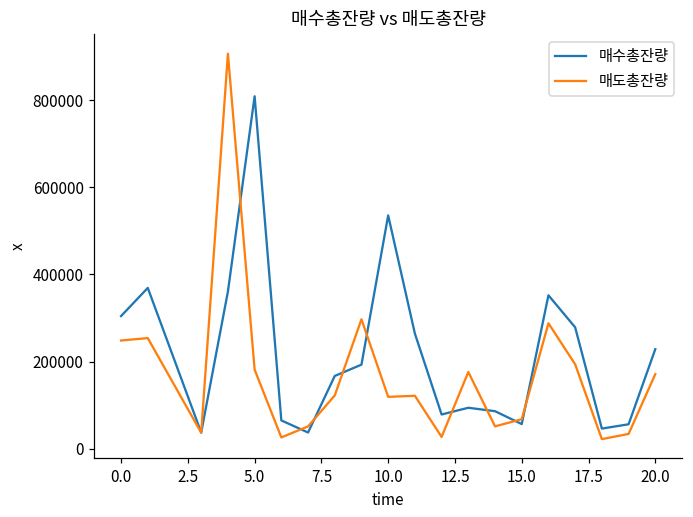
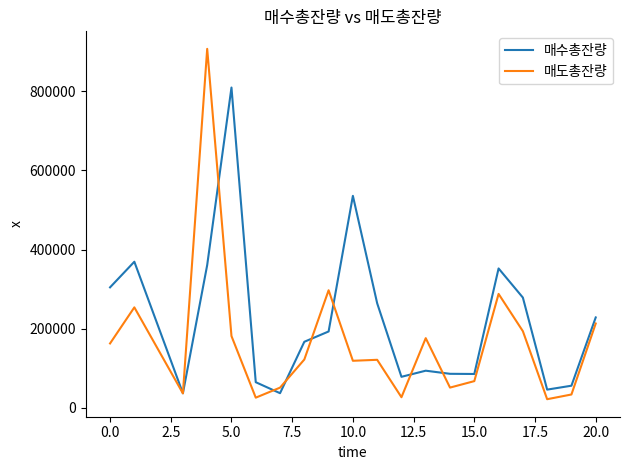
  {
    "매수총잔량": {
      "0.0": 300000,
      "5.0": 810000,
      "10.0": 540000,
-     "15.0": 60000,
+     "15.0": 90000,
      "20.0": 230000
    },
    "매도총잔량": {
-     "0.0": 250000,
+     "0.0": 160000,
      "5.0": 180000,
      "10.0": 120000,
      "15.0": 70000,
-     "20.0": 170000
+     "20.0": 210000
    }
  }
